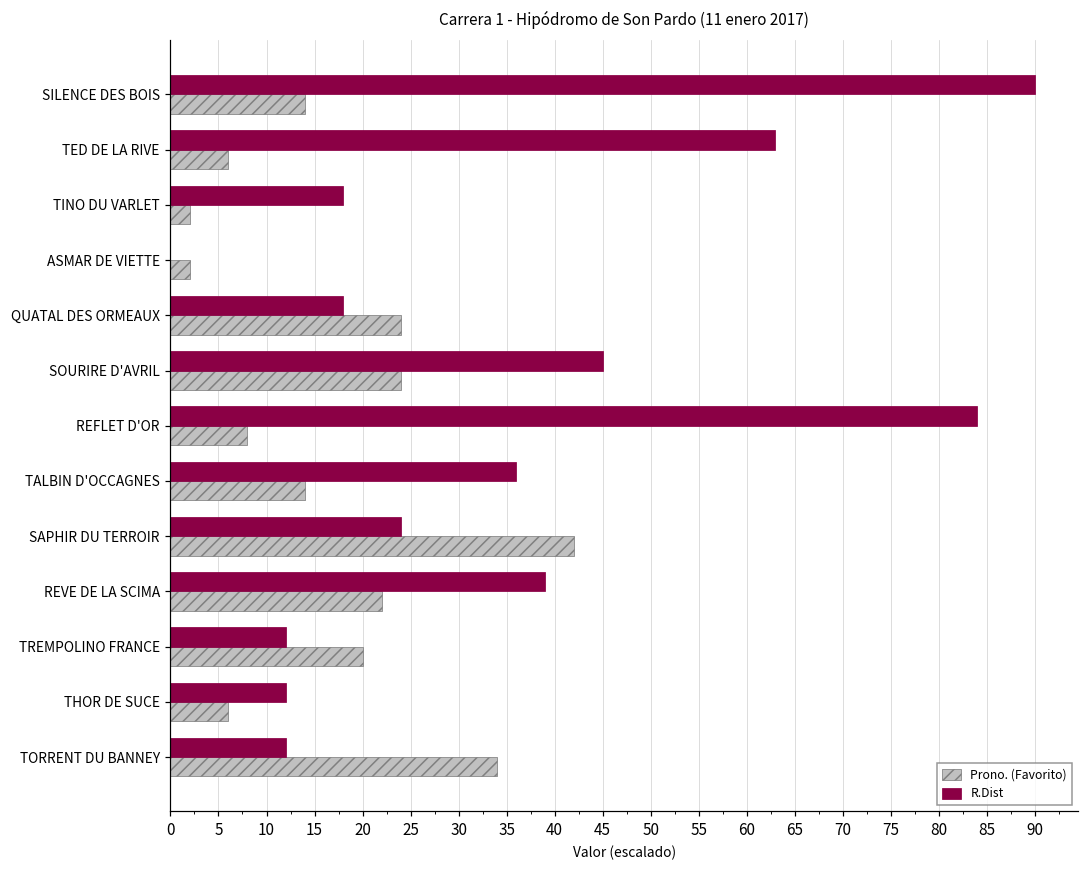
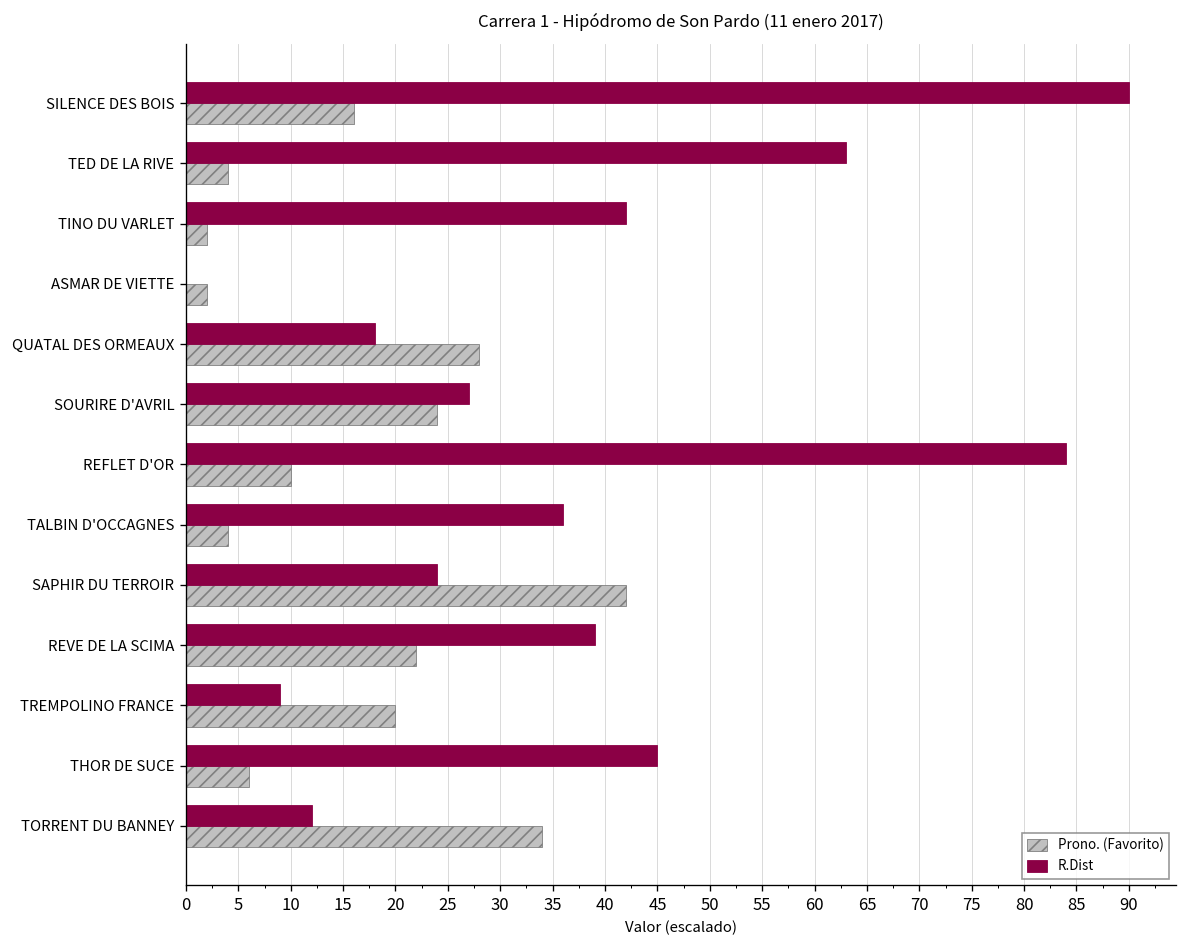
  {
    "Prono. (Favorito)": {
-     "SILENCE DES BOIS": 14,
-     "TED DE LA RIVE": 6,
+     "SILENCE DES BOIS": 16,
+     "TED DE LA RIVE": 4,
      "TINO DU VARLET": 2,
      "ASMAR DE VIETTE": 2,
-     "QUATAL DES ORMEAUX": 24,
+     "QUATAL DES ORMEAUX": 28,
      "SOURIRE D'AVRIL": 24,
-     "REFLET D'OR": 8,
-     "TALBIN D'OCCAGNES": 14,
+     "REFLET D'OR": 10,
+     "TALBIN D'OCCAGNES": 4,
      "SAPHIR DU TERROIR": 42,
      "REVE DE LA SCIMA": 22,
      "TREMPOLINO FRANCE": 20,
      "THOR DE SUCE": 6,
      "TORRENT DU BANNEY": 34
    },
    "R.Dist": {
      "SILENCE DES BOIS": 90,
      "TED DE LA RIVE": 63,
-     "TINO DU VARLET": 18,
+     "TINO DU VARLET": 42,
      "ASMAR DE VIETTE": 0,
      "QUATAL DES ORMEAUX": 18,
-     "SOURIRE D'AVRIL": 45,
+     "SOURIRE D'AVRIL": 27,
      "REFLET D'OR": 84,
      "TALBIN D'OCCAGNES": 36,
      "SAPHIR DU TERROIR": 24,
      "REVE DE LA SCIMA": 39,
-     "TREMPOLINO FRANCE": 12,
-     "THOR DE SUCE": 12,
+     "TREMPOLINO FRANCE": 9,
+     "THOR DE SUCE": 45,
      "TORRENT DU BANNEY": 12
    }
  }
